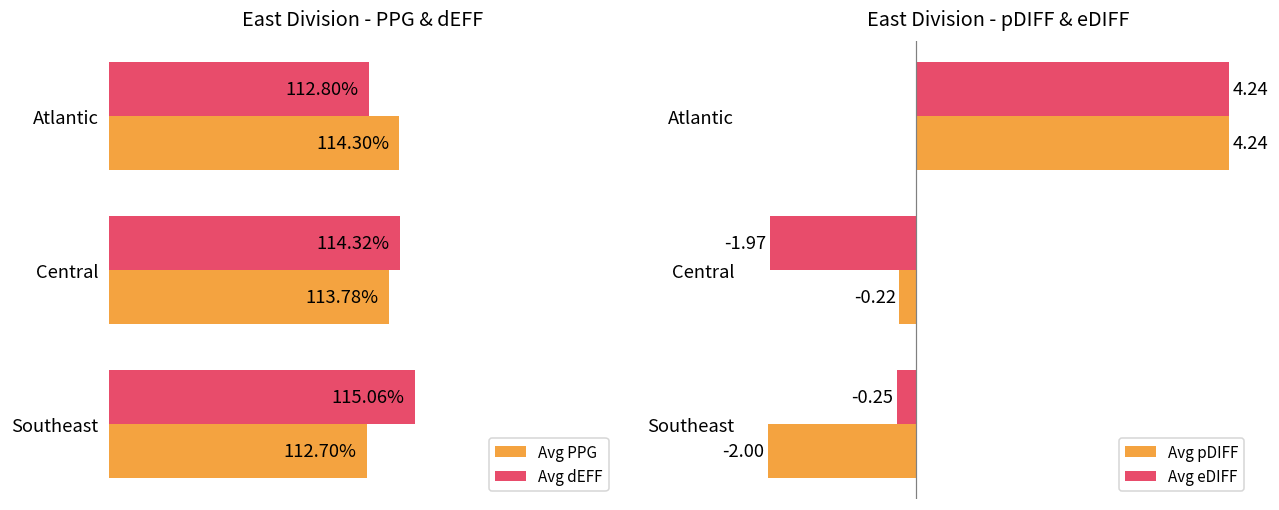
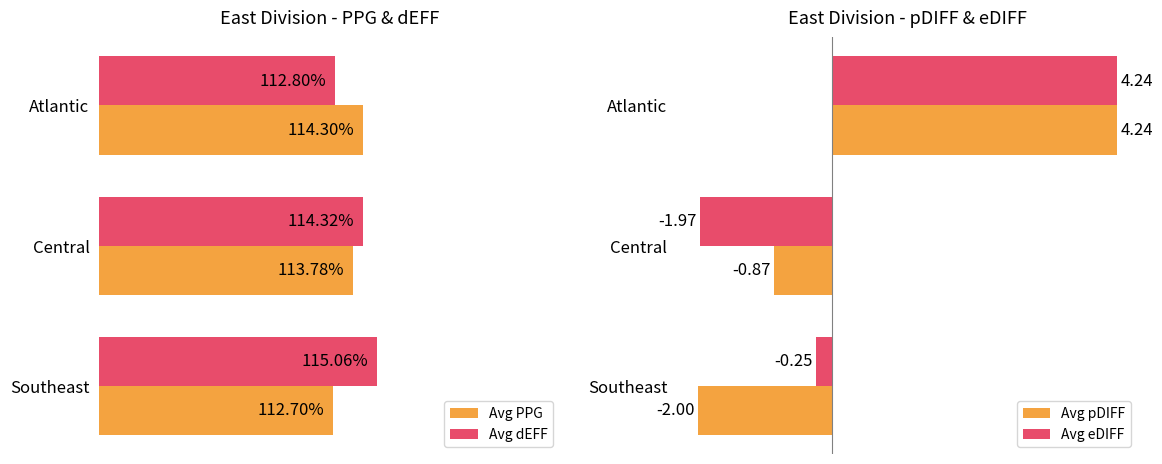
  {
    "East Division - PPG & dEFF": {
      "Avg PPG": {
        "Atlantic": "114.30%",
        "Central": "113.78%",
        "Southeast": "112.70%"
      },
      "Avg dEFF": {
        "Atlantic": "112.80%",
        "Central": "114.32%",
        "Southeast": "115.06%"
      }
    },
    "East Division - pDIFF & eDIFF": {
      "Avg pDIFF": {
        "Atlantic": "4.24",
-       "Central": "-0.22",
+       "Central": "-0.87",
        "Southeast": "-2.00"
      },
      "Avg eDIFF": {
        "Atlantic": "4.24",
        "Central": "-1.97",
        "Southeast": "-0.25"
      }
    }
  }
